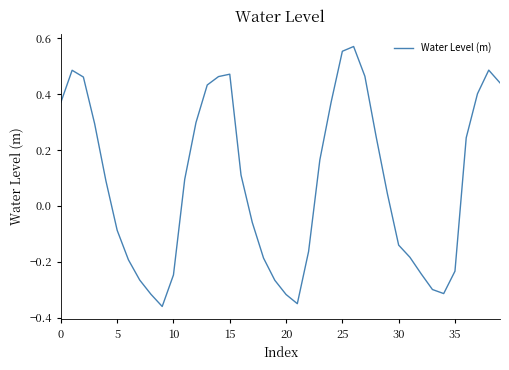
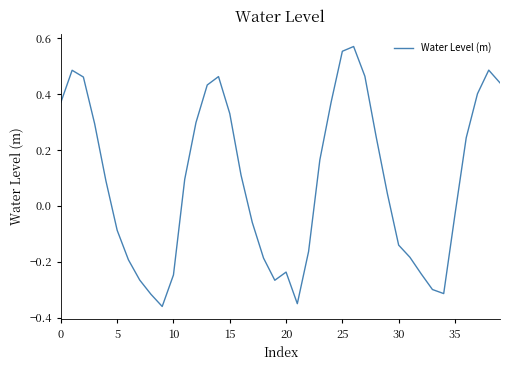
  {
    "0": 0.37,
    "5": -0.09,
    "10": -0.25,
-   "15": 0.47,
-   "20": -0.32,
+   "15": 0.33,
+   "20": -0.24,
    "25": 0.55,
    "30": -0.14,
-   "35": -0.23
+   "35": -0.03
  }
